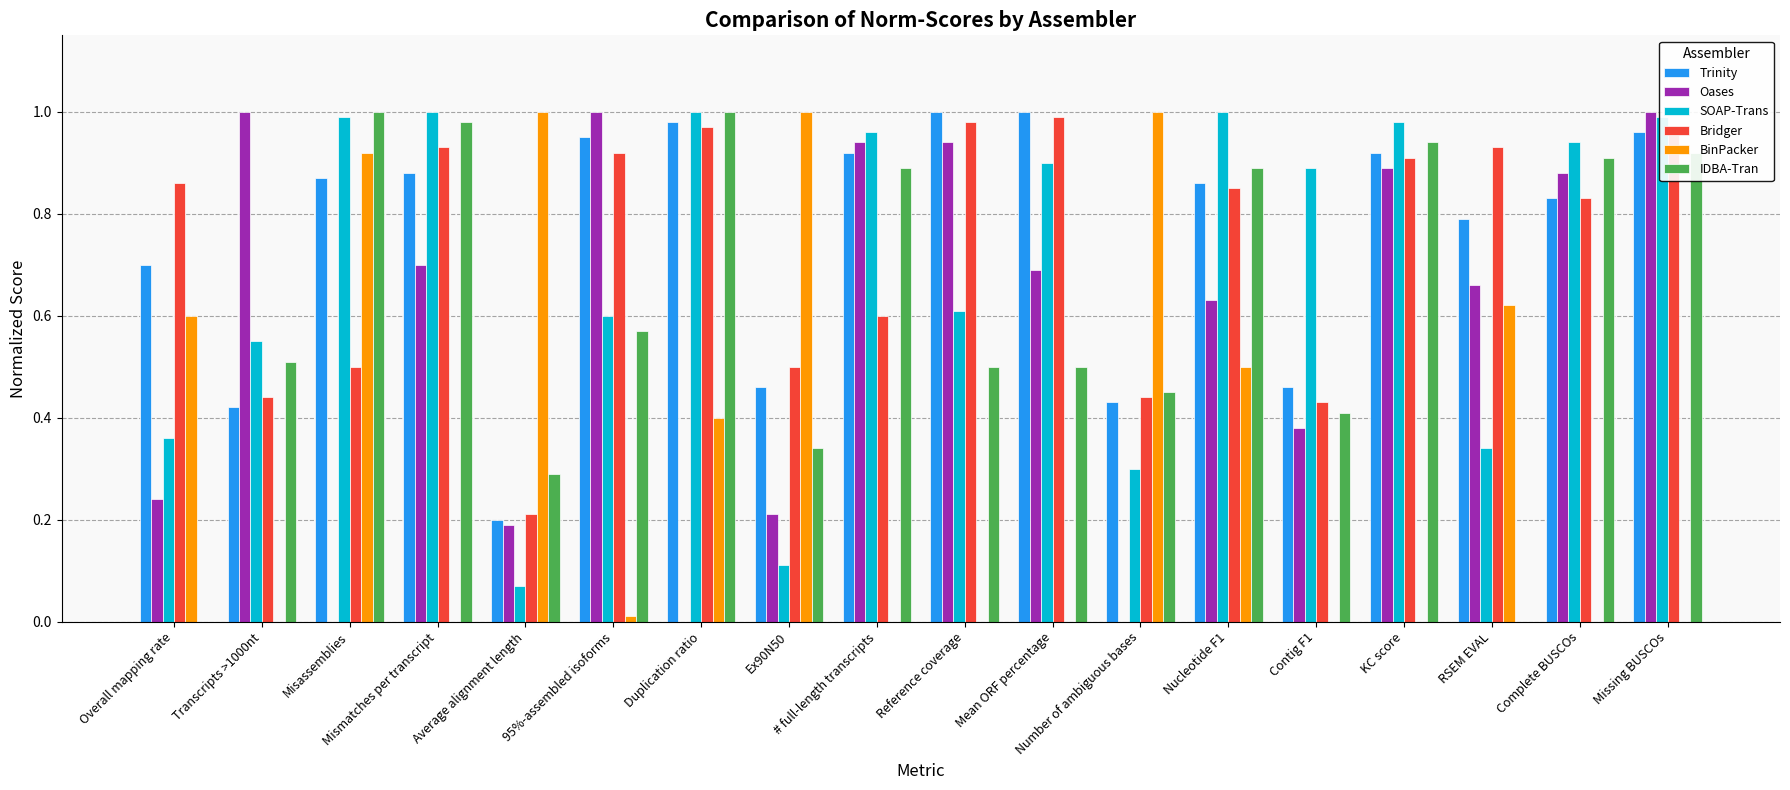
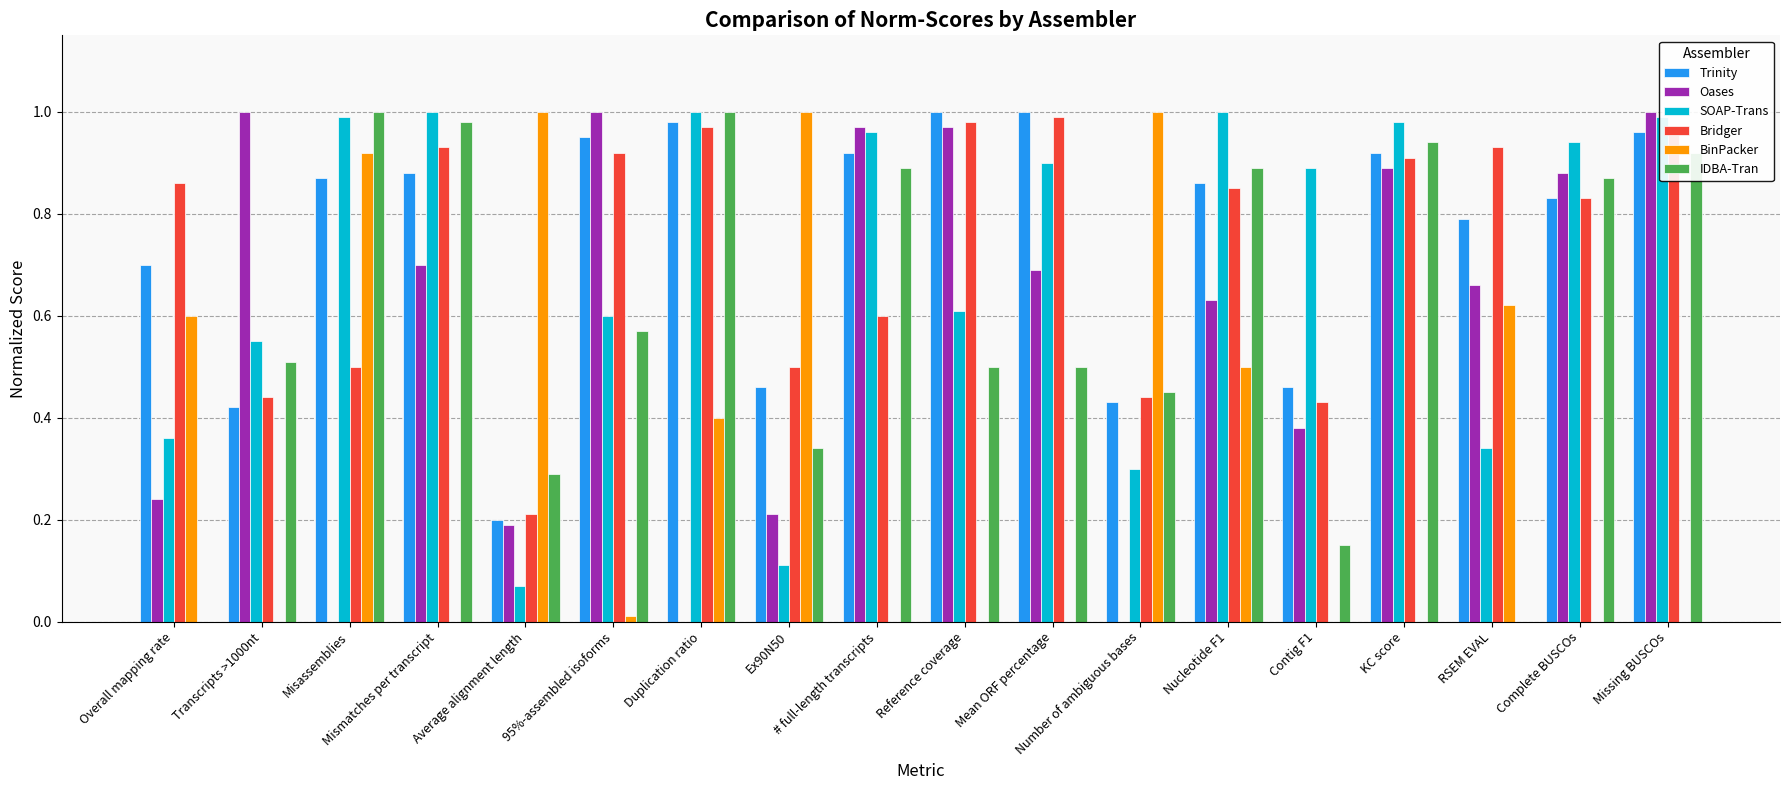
  {
    "Oases": {
      "Overall mapping rate": 0.24,
      "Transcripts >1000nt": 1.00,
      "Misassemblies": 0.00,
      "Mismatches per transcript": 0.70,
      "Average alignment length": 0.19,
      "95%-assembled isoforms": 1.00,
      "Duplication ratio": 0.00,
      "Ex90N50": 0.21,
-     "# full-length transcripts": 0.94,
-     "Reference coverage": 0.94,
+     "# full-length transcripts": 0.97,
+     "Reference coverage": 0.97,
      "Mean ORF percentage": 0.69,
      "Number of ambiguous bases": 0.00,
      "Nucleotide F1": 0.63,
      "Contig F1": 0.38,
      "KC score": 0.89,
      "RSEM EVAL": 0.66,
      "Complete BUSCOs": 0.88,
      "Missing BUSCOs": 1.00
    },
    "Bridger": {
      "Overall mapping rate": 0.86,
      "Transcripts >1000nt": 0.44,
      "Misassemblies": 0.50,
      "Mismatches per transcript": 0.93,
      "Average alignment length": 0.21,
      "95%-assembled isoforms": 0.92,
      "Duplication ratio": 0.97,
      "Ex90N50": 0.50,
      "# full-length transcripts": 0.60,
      "Reference coverage": 0.98,
      "Mean ORF percentage": 0.99,
      "Number of ambiguous bases": 0.44,
      "Nucleotide F1": 0.85,
      "Contig F1": 0.43,
      "KC score": 0.91,
      "RSEM EVAL": 0.93,
      "Complete BUSCOs": 0.83
    },
    "BinPacker": {
      "Overall mapping rate": 0.60,
      "Transcripts >1000nt": 0.00,
      "Misassemblies": 0.92,
      "Mismatches per transcript": 0.00,
      "Average alignment length": 1.00,
      "95%-assembled isoforms": 0.01,
      "Duplication ratio": 0.40,
      "Ex90N50": 1.00,
      "# full-length transcripts": 0.00,
      "Reference coverage": 0.00,
      "Mean ORF percentage": 0.00,
      "Number of ambiguous bases": 1.00,
      "Nucleotide F1": 0.50,
      "Contig F1": 0.00,
      "KC score": 0.00,
      "RSEM EVAL": 0.62,
      "Complete BUSCOs": 0.00,
      "Missing BUSCOs": 0.00
    },
    "IDBA-Tran": {
      "Overall mapping rate": 0.00,
      "Transcripts >1000nt": 0.51,
      "Misassemblies": 1.00,
      "Mismatches per transcript": 0.98,
      "Average alignment length": 0.29,
      "95%-assembled isoforms": 0.57,
      "Duplication ratio": 1.00,
      "Ex90N50": 0.34,
      "# full-length transcripts": 0.89,
      "Reference coverage": 0.50,
      "Mean ORF percentage": 0.50,
      "Number of ambiguous bases": 0.45,
      "Nucleotide F1": 0.89,
-     "Contig F1": 0.41,
+     "Contig F1": 0.15,
      "KC score": 0.94,
      "RSEM EVAL": 0.00,
-     "Complete BUSCOs": 0.91
+     "Complete BUSCOs": 0.87
    }
  }
